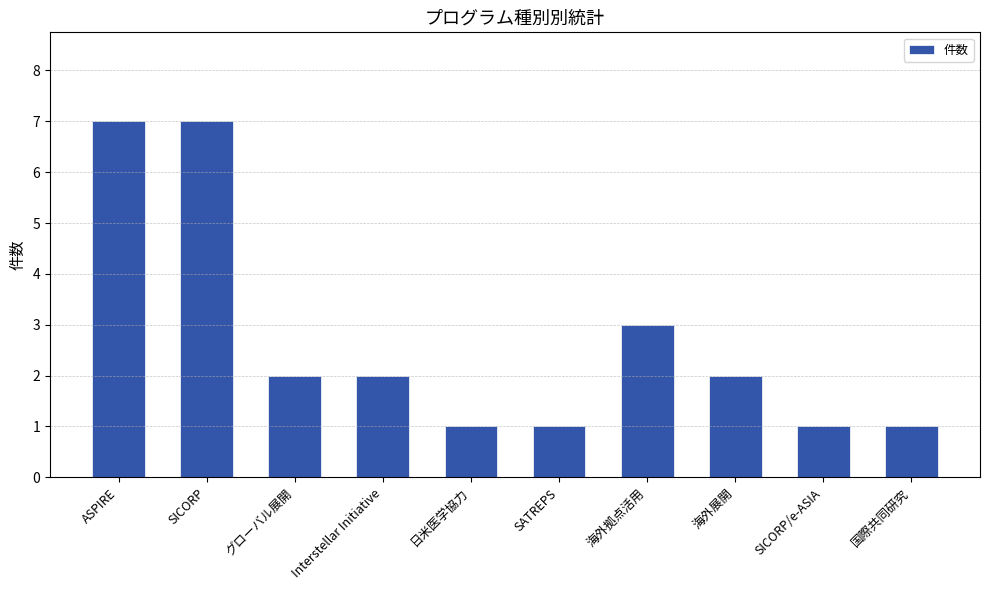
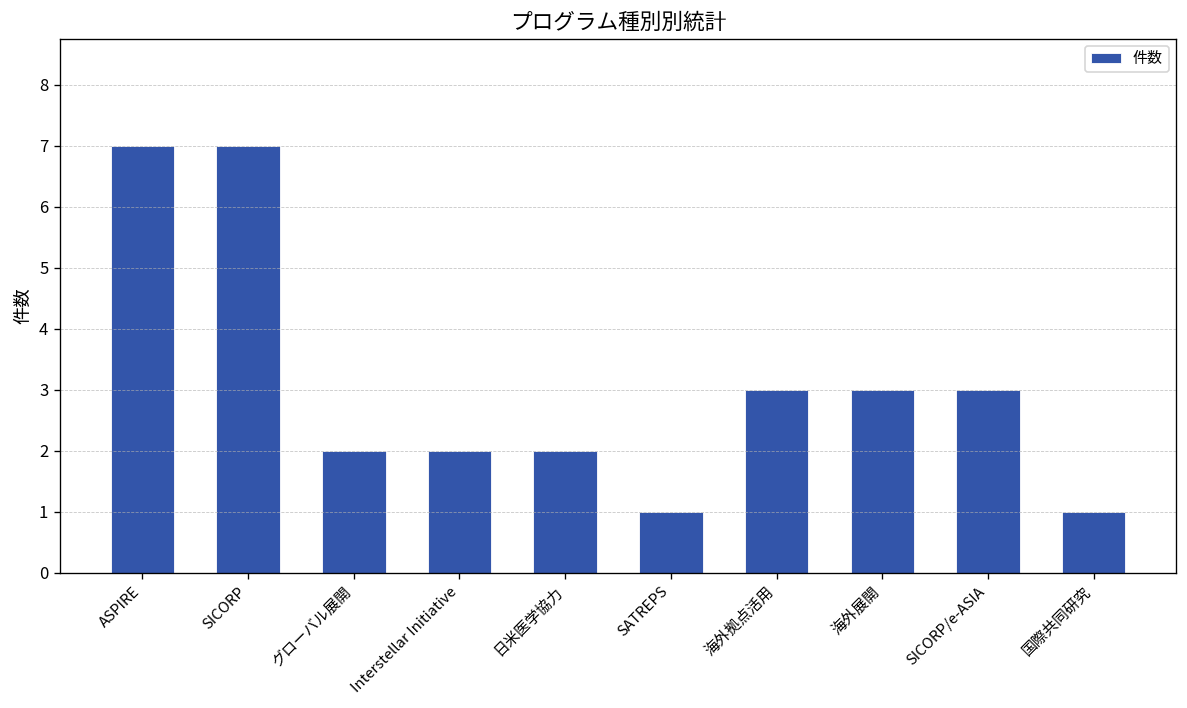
  {
    "ASPIRE": 7,
    "SICORP": 7,
    "グローバル展開": 2,
    "Interstellar Initiative": 2,
-   "日米医学協力": 1,
+   "日米医学協力": 2,
    "SATREPS": 1,
    "海外拠点活用": 3,
-   "海外展開": 2,
-   "SICORP/e-ASIA": 1,
+   "海外展開": 3,
+   "SICORP/e-ASIA": 3,
    "国際共同研究": 1
  }
